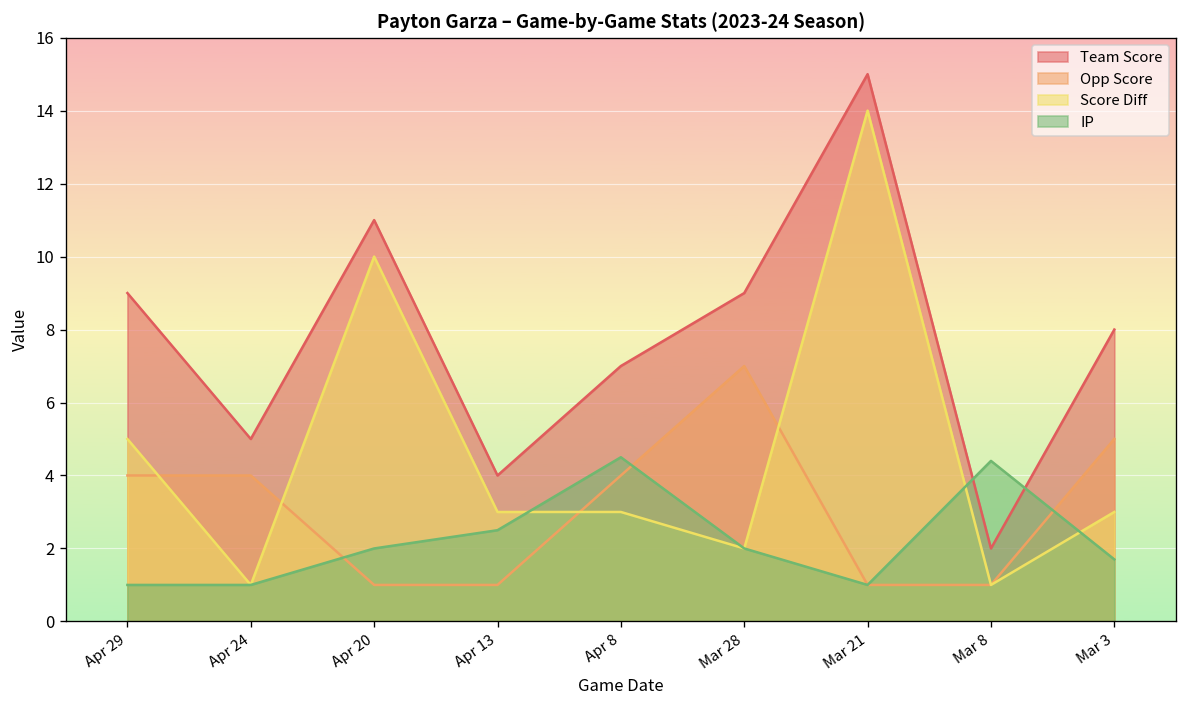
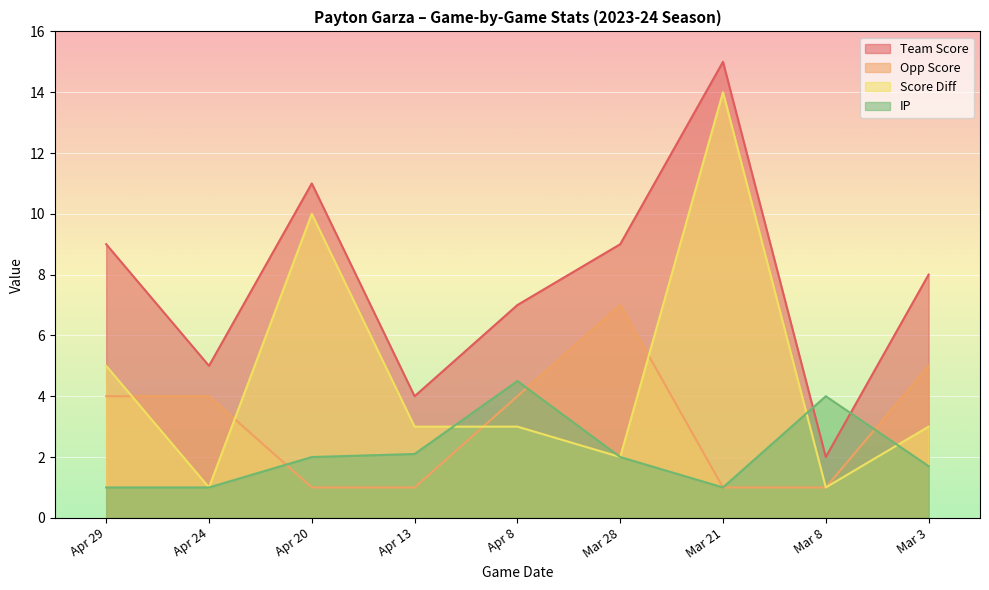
  {
    "IP": {
      "Apr 29": 1.0,
      "Apr 20": 2.0,
-     "Apr 13": 2.5,
+     "Apr 13": 2.1,
      "Apr 8": 4.5,
-     "Mar 8": 4.4,
+     "Mar 8": 4.0,
      "Mar 3": 1.7
    }
  }
